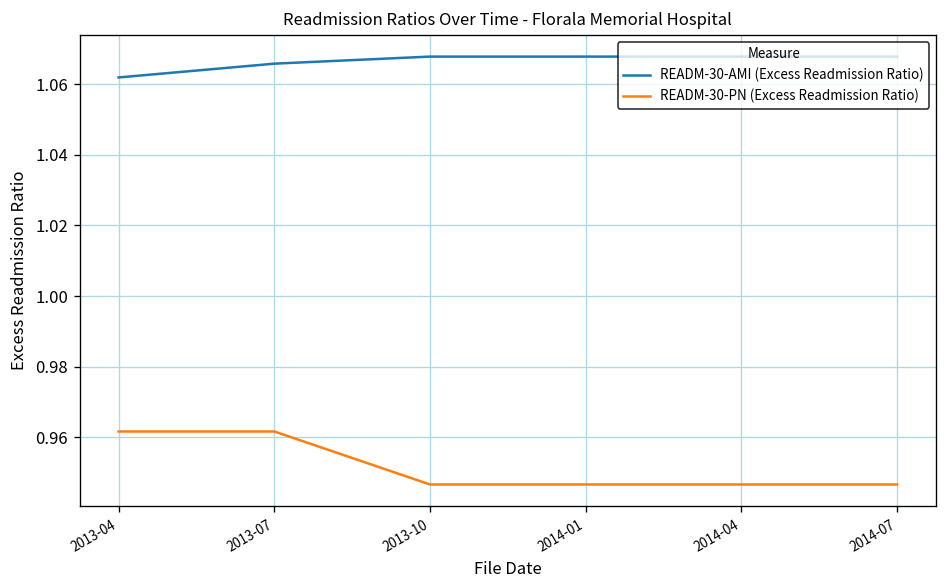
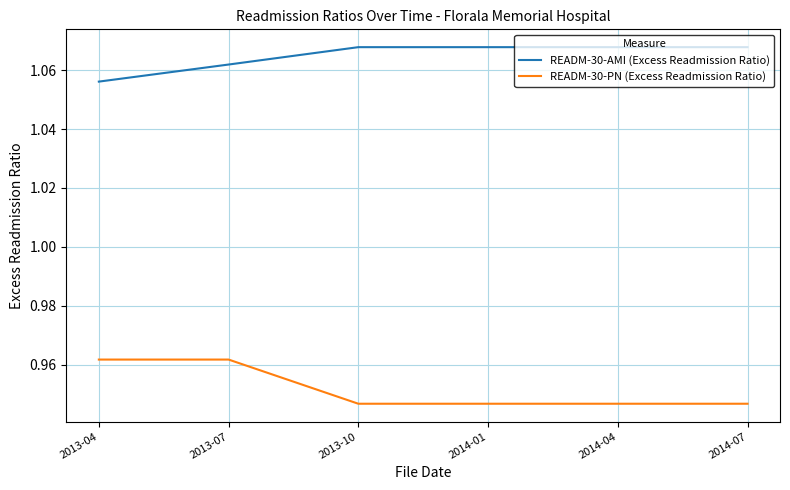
  {
    "READM-30-AMI (Excess Readmission Ratio)": {
-     "2013-04": 1.062,
-     "2013-07": 1.066,
+     "2013-04": 1.056,
+     "2013-07": 1.062,
      "2013-10": 1.068,
      "2014-01": 1.068
    },
    "READM-30-PN (Excess Readmission Ratio)": {
      "2013-04": 0.962,
      "2013-07": 0.962,
      "2013-10": 0.947,
      "2014-01": 0.947,
      "2014-04": 0.947,
      "2014-07": 0.947
    }
  }
